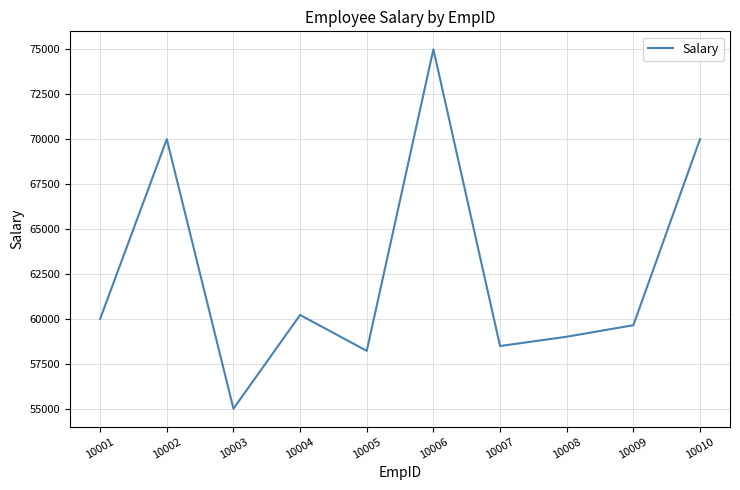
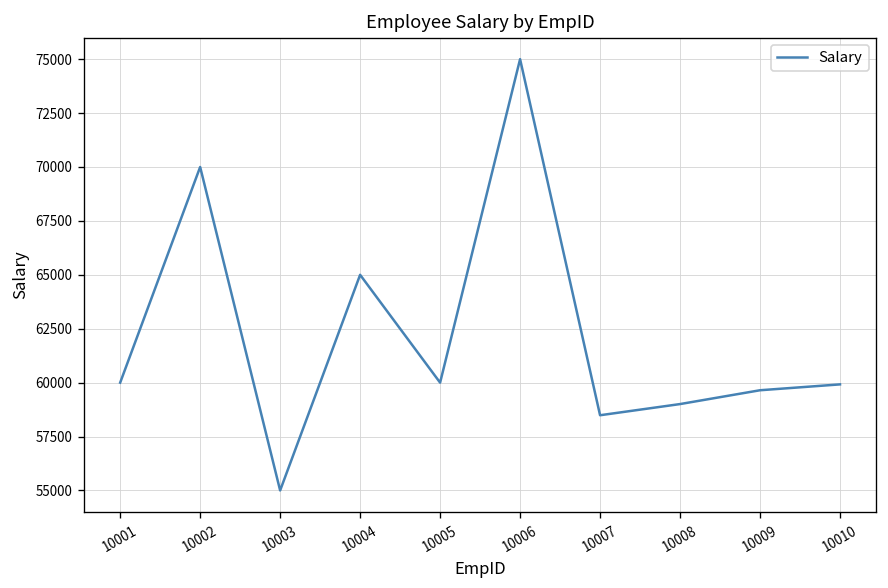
  {
    "10001": 60000,
    "10002": 70000,
    "10003": 55000,
-   "10004": 60200,
-   "10005": 58200,
+   "10004": 65000,
+   "10005": 60000,
    "10006": 75000,
    "10007": 58500,
    "10008": 59000,
    "10009": 59600,
-   "10010": 70000
+   "10010": 59900
  }
